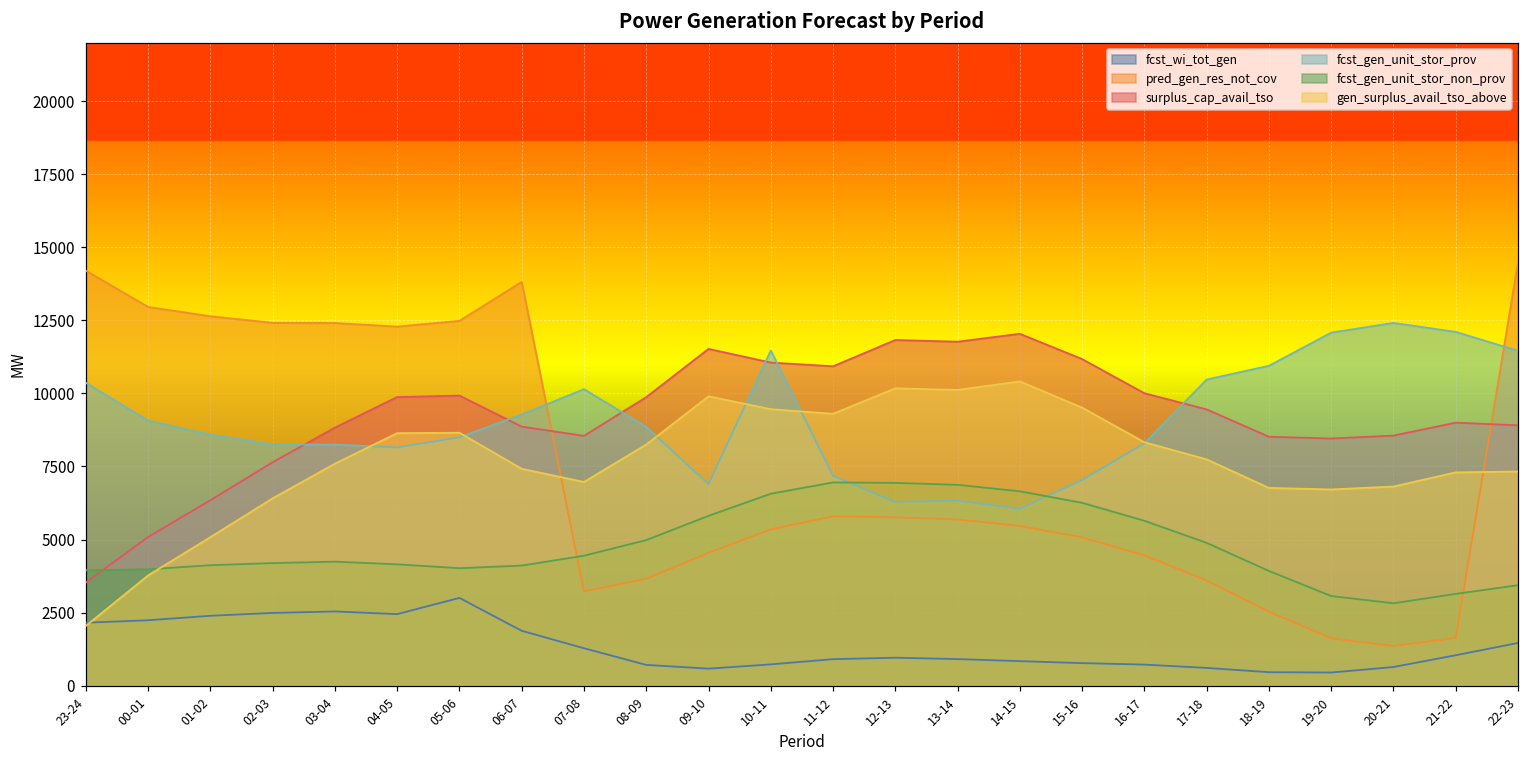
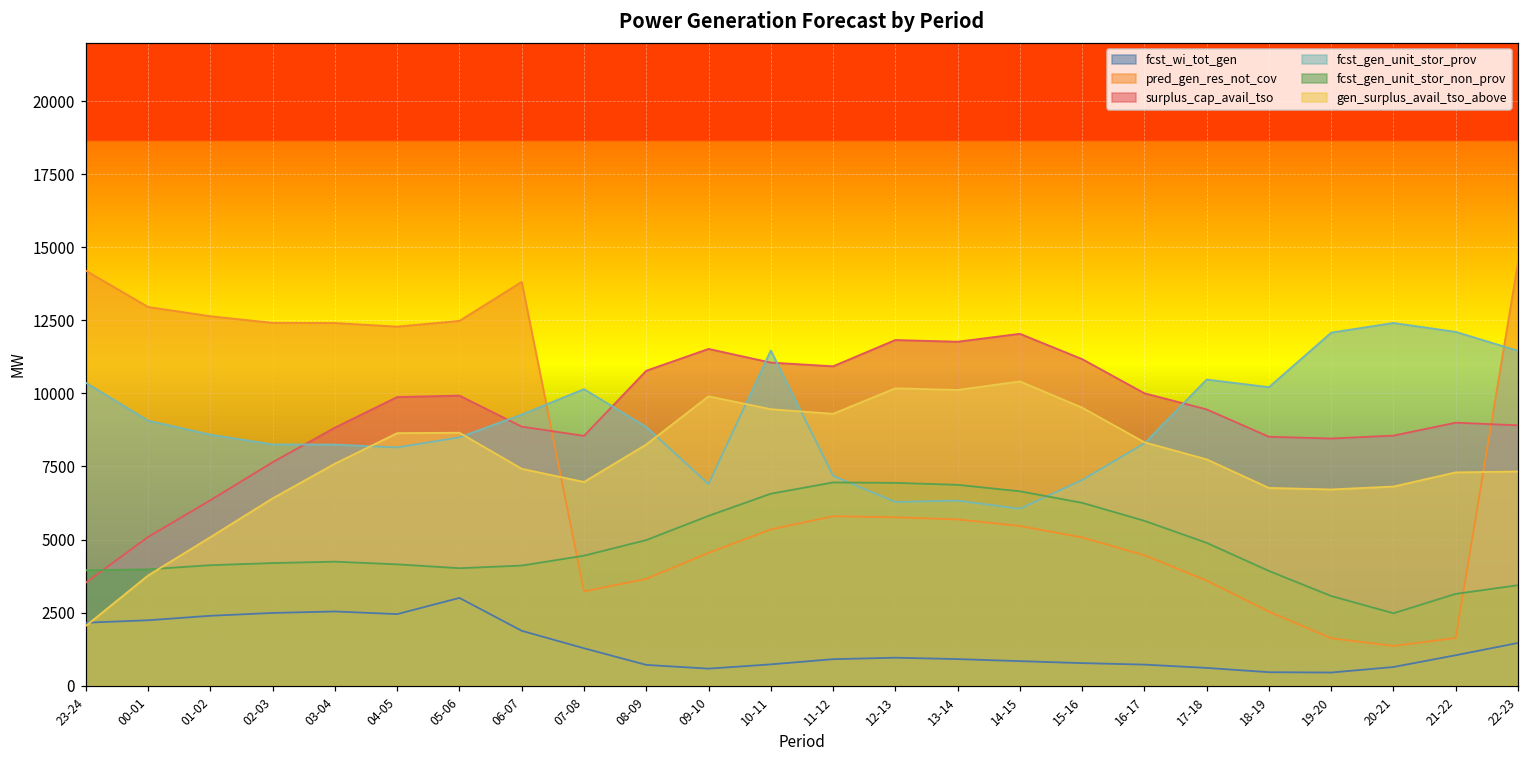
  {
    "fcst_wi_tot_gen": {
      "23-24": 2200,
      "00-01": 2200,
      "01-02": 2400,
      "02-03": 2500,
      "03-04": 2500,
      "04-05": 2400,
      "05-06": 3000,
      "06-07": 1900,
      "07-08": 1300,
      "08-09": 700,
      "09-10": 600,
      "10-11": 700,
      "11-12": 900,
      "12-13": 1000,
      "13-14": 900,
      "14-15": 800,
      "15-16": 800,
      "16-17": 700,
      "17-18": 600,
      "18-19": 500,
      "19-20": 400,
      "20-21": 600,
      "21-22": 1000,
      "22-23": 1500
    },
    "surplus_cap_avail_tso": {
      "23-24": 3500,
      "00-01": 5100,
      "01-02": 6300,
      "02-03": 7600,
      "03-04": 8800,
      "04-05": 9900,
      "05-06": 9900,
      "06-07": 8900,
      "07-08": 8500,
-     "08-09": 9900,
+     "08-09": 10800,
      "09-10": 11500,
      "10-11": 11100,
      "11-12": 10900,
      "12-13": 11800,
      "13-14": 11800,
      "14-15": 12000,
      "15-16": 11200,
      "16-17": 10000,
      "17-18": 9500,
      "18-19": 8500,
      "19-20": 8500,
      "20-21": 8600,
      "21-22": 9000,
      "22-23": 8900
    },
    "fcst_gen_unit_stor_prov": {
      "23-24": 10400,
      "00-01": 9100,
      "01-02": 8600,
      "02-03": 8300,
      "03-04": 8300,
      "04-05": 8200,
      "05-06": 8500,
      "06-07": 9300,
      "07-08": 10100,
      "08-09": 8900,
      "09-10": 6900,
      "10-11": 11500,
      "11-12": 7200,
      "12-13": 6300,
      "13-14": 6300,
      "14-15": 6100,
      "15-16": 7000,
      "17-18": 10500,
-     "18-19": 10900,
+     "18-19": 10200,
      "19-20": 12100,
      "20-21": 12400,
      "21-22": 12100,
      "22-23": 11500
    },
    "fcst_gen_unit_stor_non_prov": {
      "23-24": 3900,
      "00-01": 4000,
      "01-02": 4100,
      "02-03": 4200,
      "03-04": 4200,
      "04-05": 4200,
      "05-06": 4000,
      "06-07": 4100,
      "07-08": 4400,
      "08-09": 5000,
      "09-10": 5800,
      "10-11": 6600,
      "11-12": 7000,
      "12-13": 6900,
      "13-14": 6900,
      "14-15": 6700,
      "15-16": 6300,
      "16-17": 5600,
      "17-18": 4900,
      "18-19": 3900,
      "19-20": 3100,
-     "20-21": 2800,
+     "20-21": 2500,
      "21-22": 3100,
      "22-23": 3400
    }
  }
